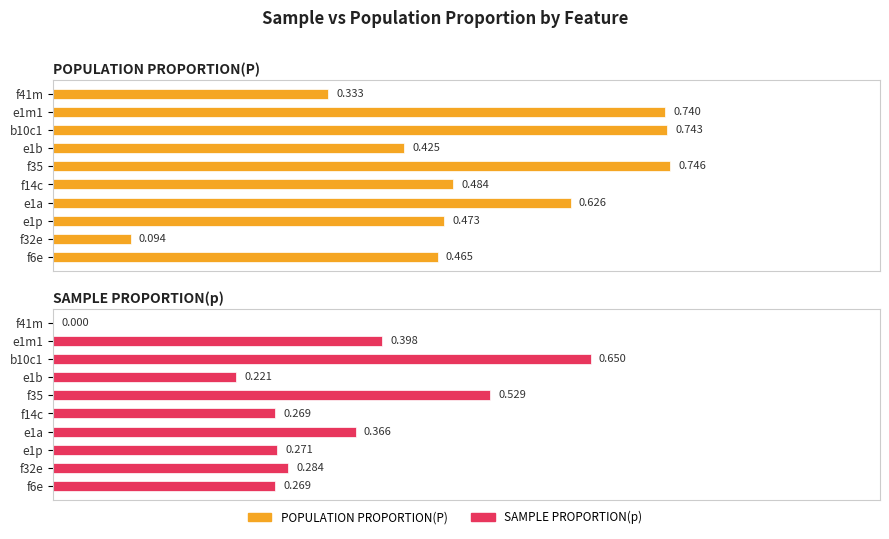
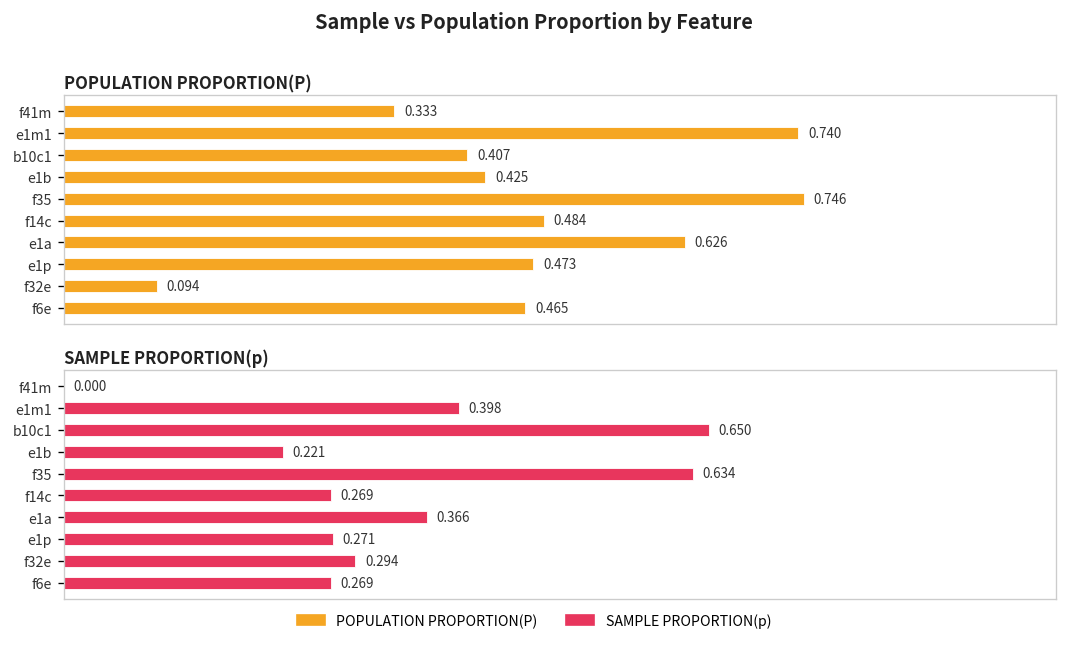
  {
    "POPULATION PROPORTION(P)": {
      "f41m": 0.333,
      "e1m1": 0.740,
-     "b10c1": 0.743,
+     "b10c1": 0.407,
      "e1b": 0.425,
      "f35": 0.746,
      "f14c": 0.484,
      "e1a": 0.626,
      "e1p": 0.473,
      "f32e": 0.094,
      "f6e": 0.465
    },
    "SAMPLE PROPORTION(p)": {
      "f41m": 0.000,
      "e1m1": 0.398,
      "b10c1": 0.650,
      "e1b": 0.221,
-     "f35": 0.529,
+     "f35": 0.634,
      "f14c": 0.269,
      "e1a": 0.366,
      "e1p": 0.271,
-     "f32e": 0.284,
+     "f32e": 0.294,
      "f6e": 0.269
    }
  }
